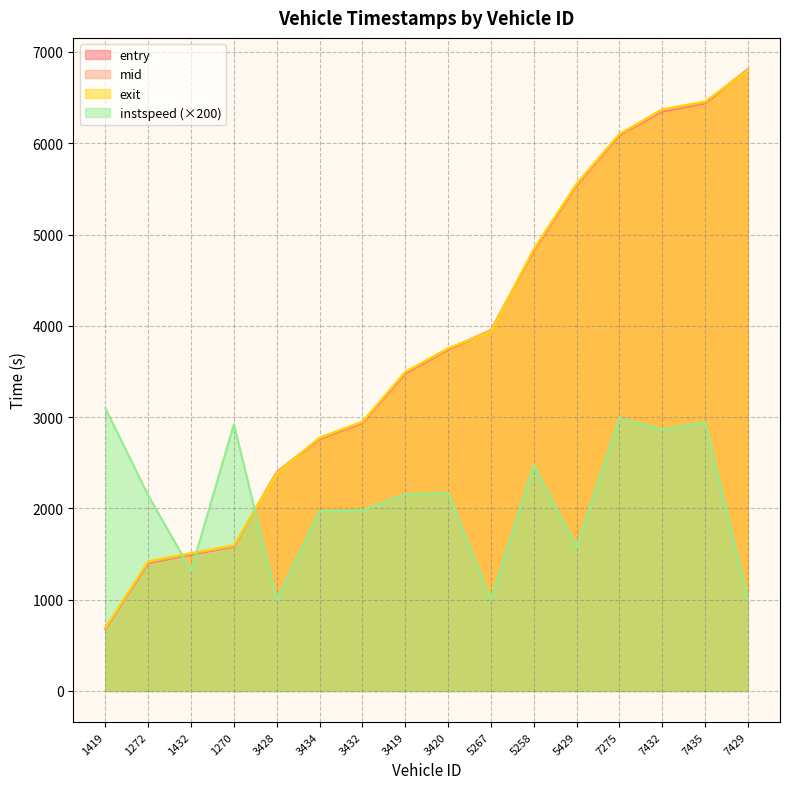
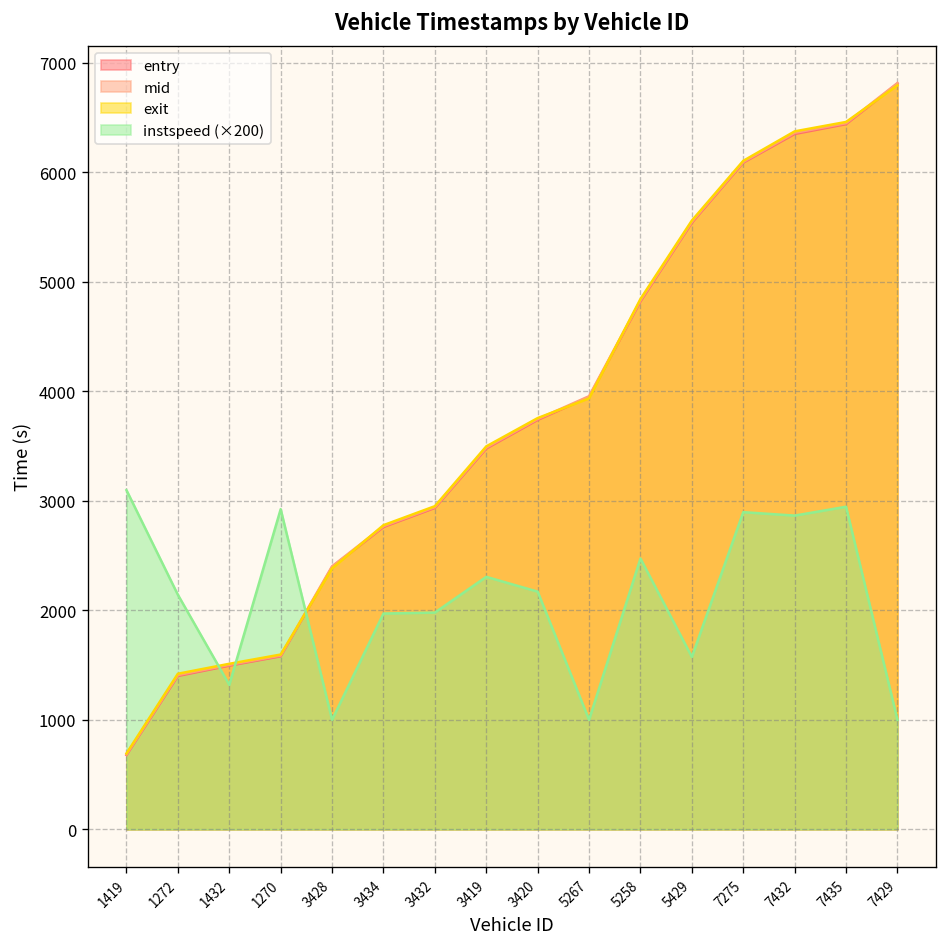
  {
    "instspeed (×200)": {
      "1419": 3100,
      "1272": 2100,
      "1432": 1300,
      "1270": 2900,
      "3428": 1000,
      "3434": 2000,
      "3432": 2000,
-     "3419": 2200,
+     "3419": 2300,
      "3420": 2200,
      "5267": 1000,
      "5258": 2500,
      "5429": 1600,
-     "7275": 3000,
+     "7275": 2900,
      "7432": 2900,
      "7435": 2900,
      "7429": 1000
    }
  }
